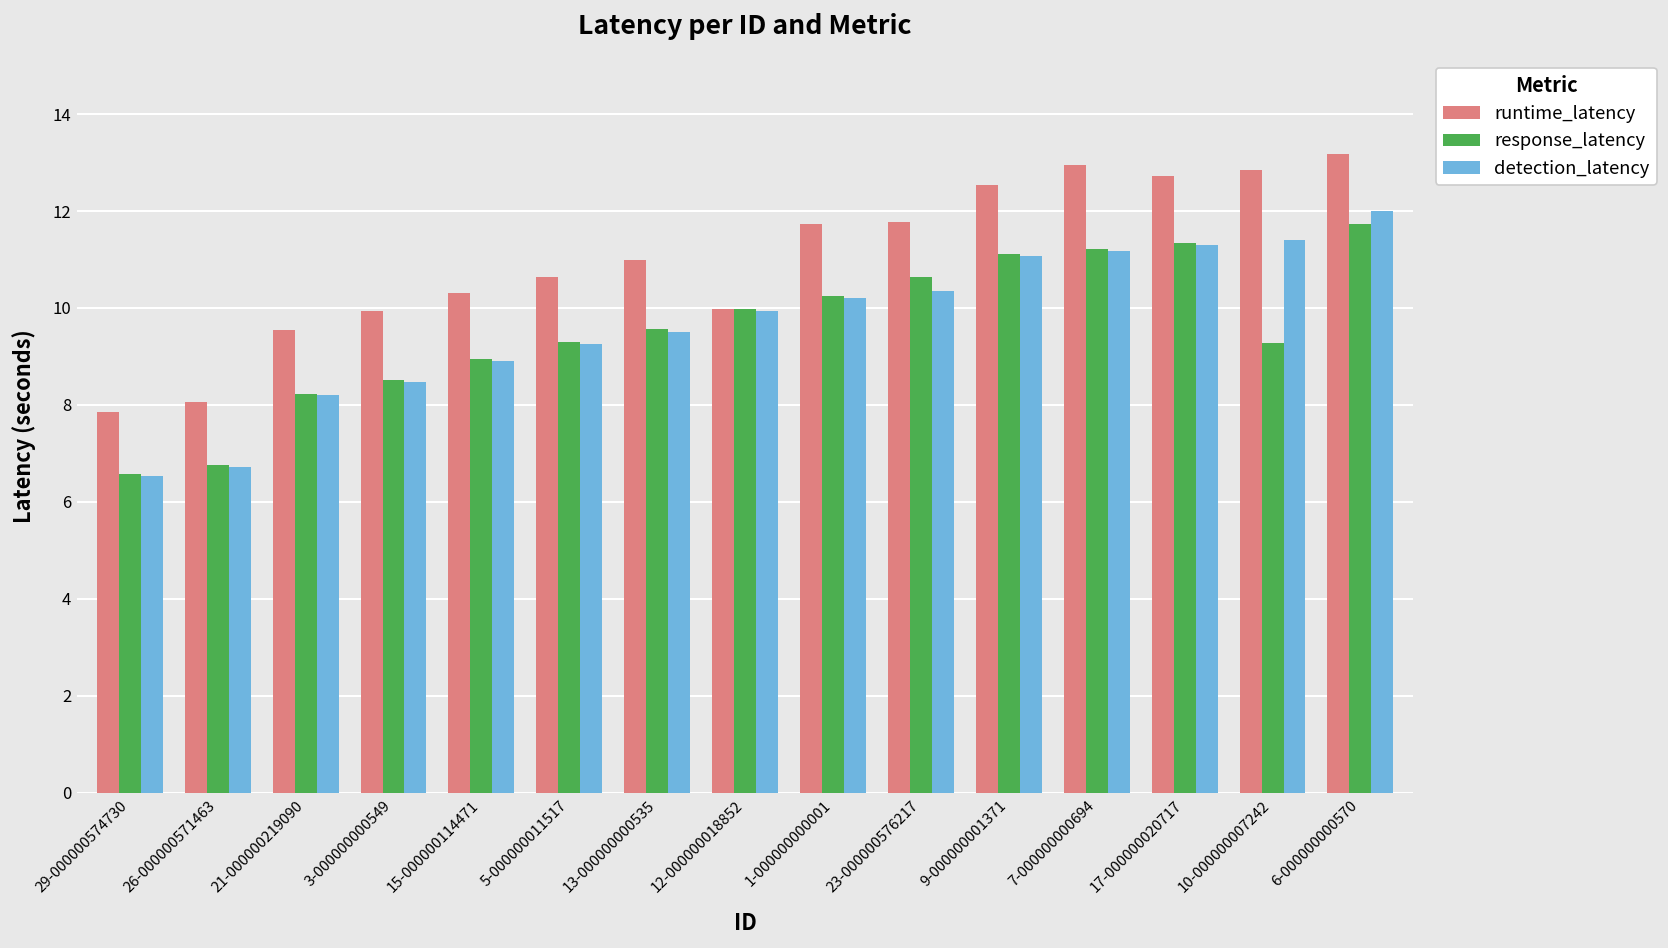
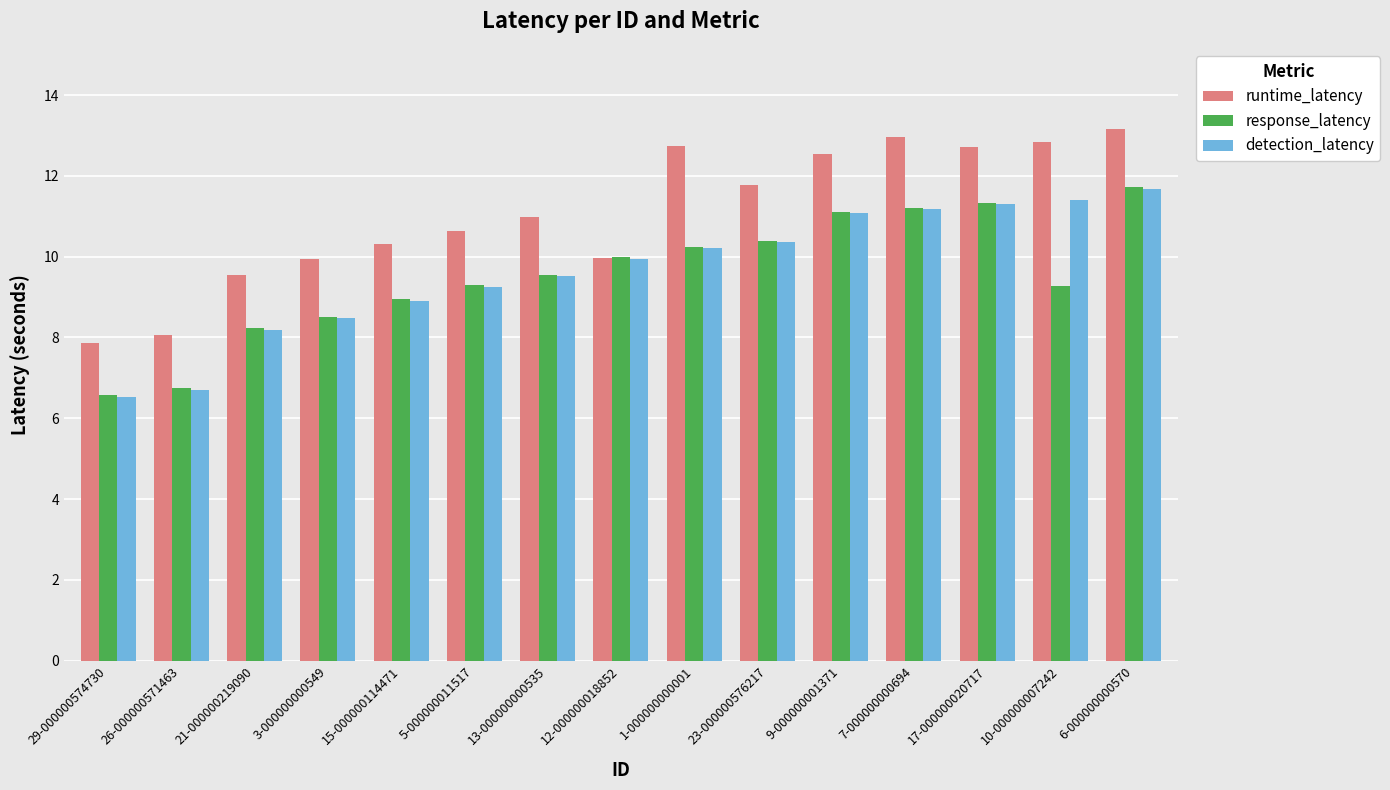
  {
    "runtime_latency": {
      "29-000000574730": 7.9,
      "26-000000571463": 8.1,
      "21-000000219090": 9.5,
      "3-000000000549": 9.9,
      "15-000000114471": 10.3,
      "5-000000011517": 10.6,
      "13-000000000535": 11.0,
      "12-000000018852": 10.0,
-     "1-000000000001": 11.7,
+     "1-000000000001": 12.7,
      "23-000000576217": 11.8,
      "9-000000001371": 12.5,
      "7-000000000694": 13.0,
      "17-000000020717": 12.7,
      "10-000000007242": 12.8,
      "6-000000000570": 13.2
    },
    "response_latency": {
      "29-000000574730": 6.6,
      "26-000000571463": 6.8,
      "21-000000219090": 8.2,
      "3-000000000549": 8.5,
      "15-000000114471": 8.9,
      "5-000000011517": 9.3,
      "13-000000000535": 9.6,
      "12-000000018852": 10.0,
      "1-000000000001": 10.2,
-     "23-000000576217": 10.6,
+     "23-000000576217": 10.4,
      "9-000000001371": 11.1,
      "7-000000000694": 11.2,
      "17-000000020717": 11.3,
      "10-000000007242": 9.3,
      "6-000000000570": 11.7
    },
    "detection_latency": {
      "29-000000574730": 6.5,
      "26-000000571463": 6.7,
      "21-000000219090": 8.2,
      "3-000000000549": 8.5,
      "15-000000114471": 8.9,
      "5-000000011517": 9.3,
      "13-000000000535": 9.5,
      "12-000000018852": 9.9,
      "1-000000000001": 10.2,
      "23-000000576217": 10.4,
      "9-000000001371": 11.1,
      "7-000000000694": 11.2,
      "17-000000020717": 11.3,
      "10-000000007242": 11.4,
-     "6-000000000570": 12.0
+     "6-000000000570": 11.7
    }
  }
